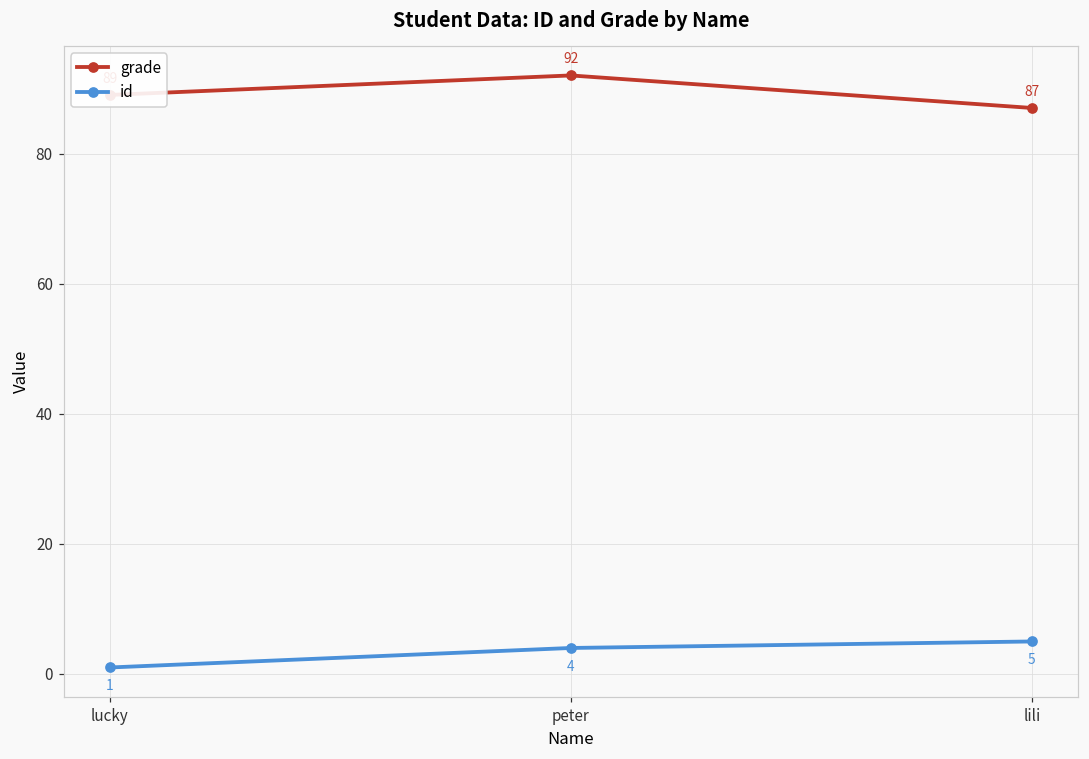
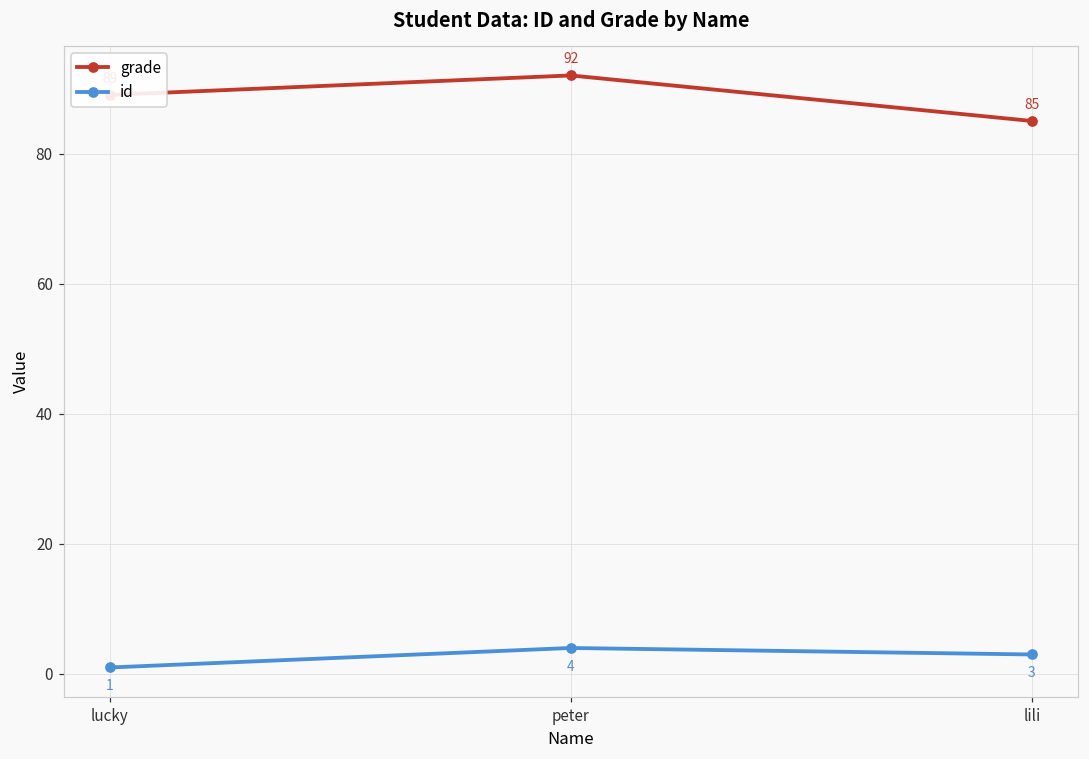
  {
    "grade": {
      "peter": 92,
-     "lili": 87
+     "lili": 85
    },
    "id": {
      "lucky": 1,
      "peter": 4,
-     "lili": 5
+     "lili": 3
    }
  }
